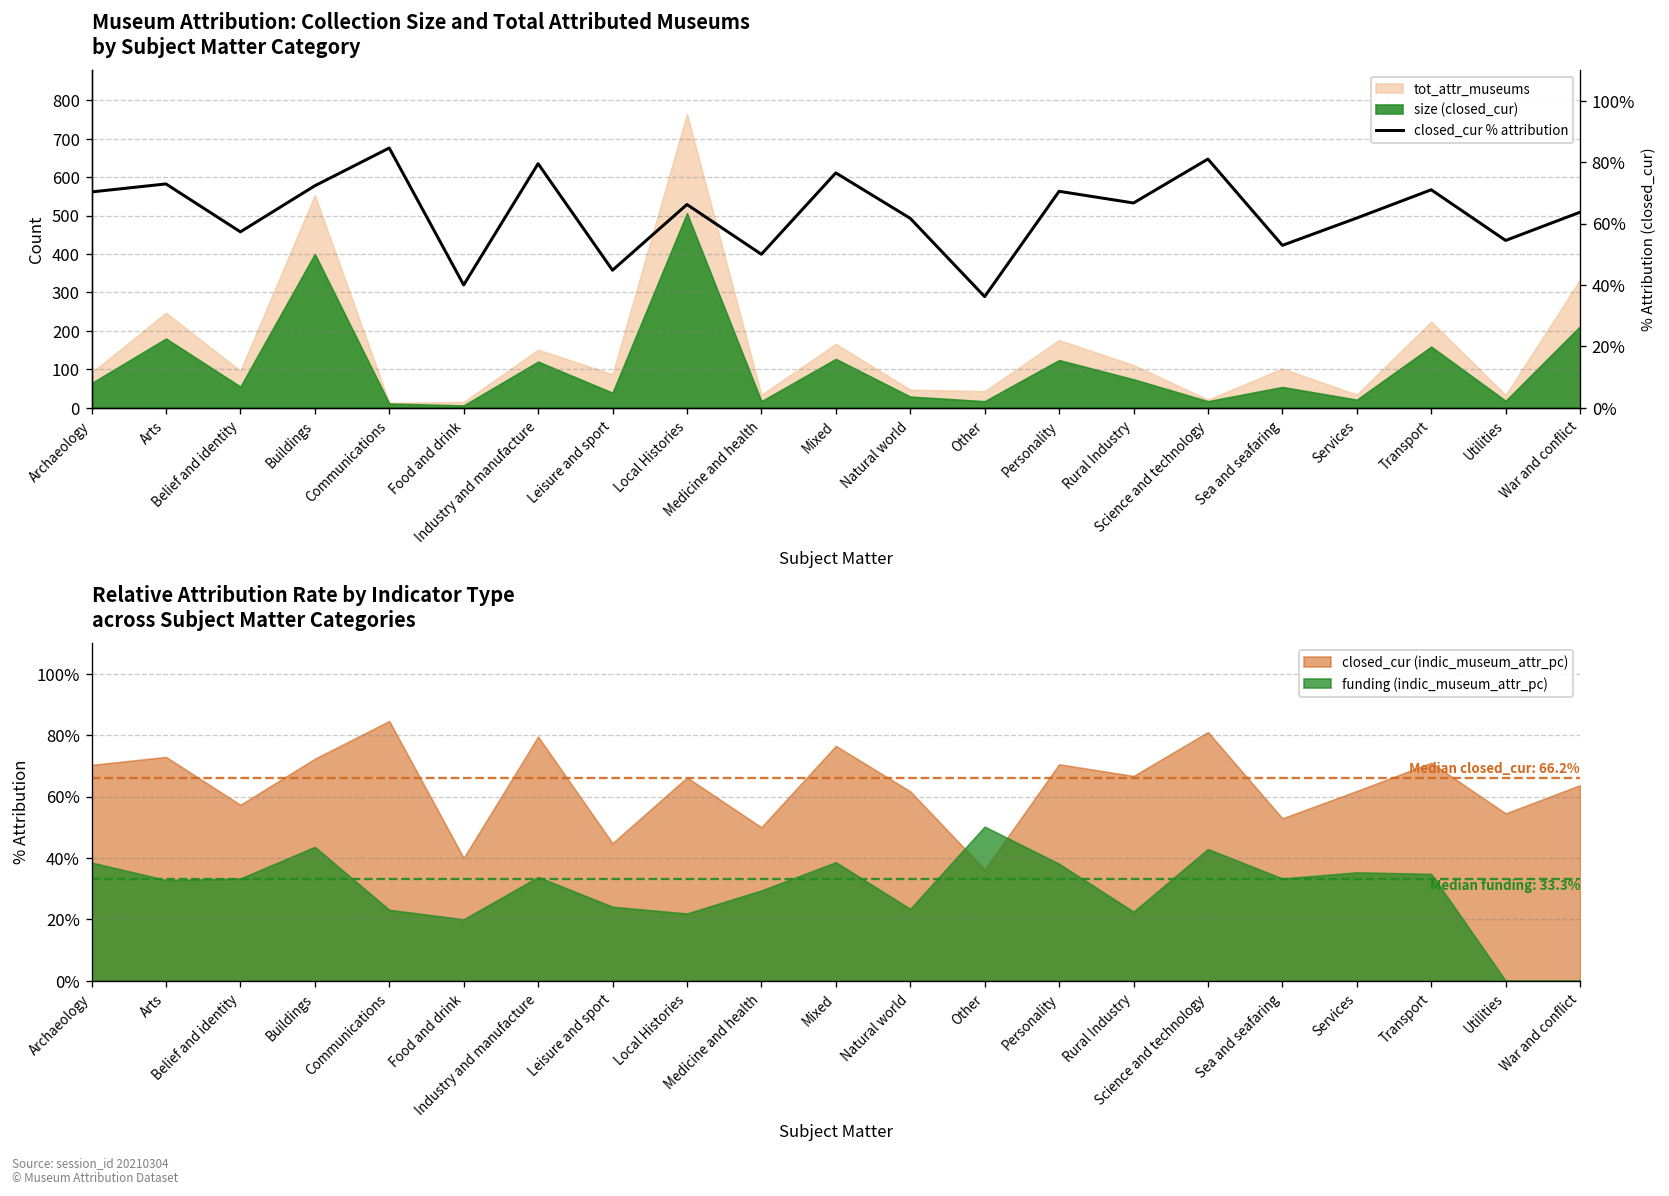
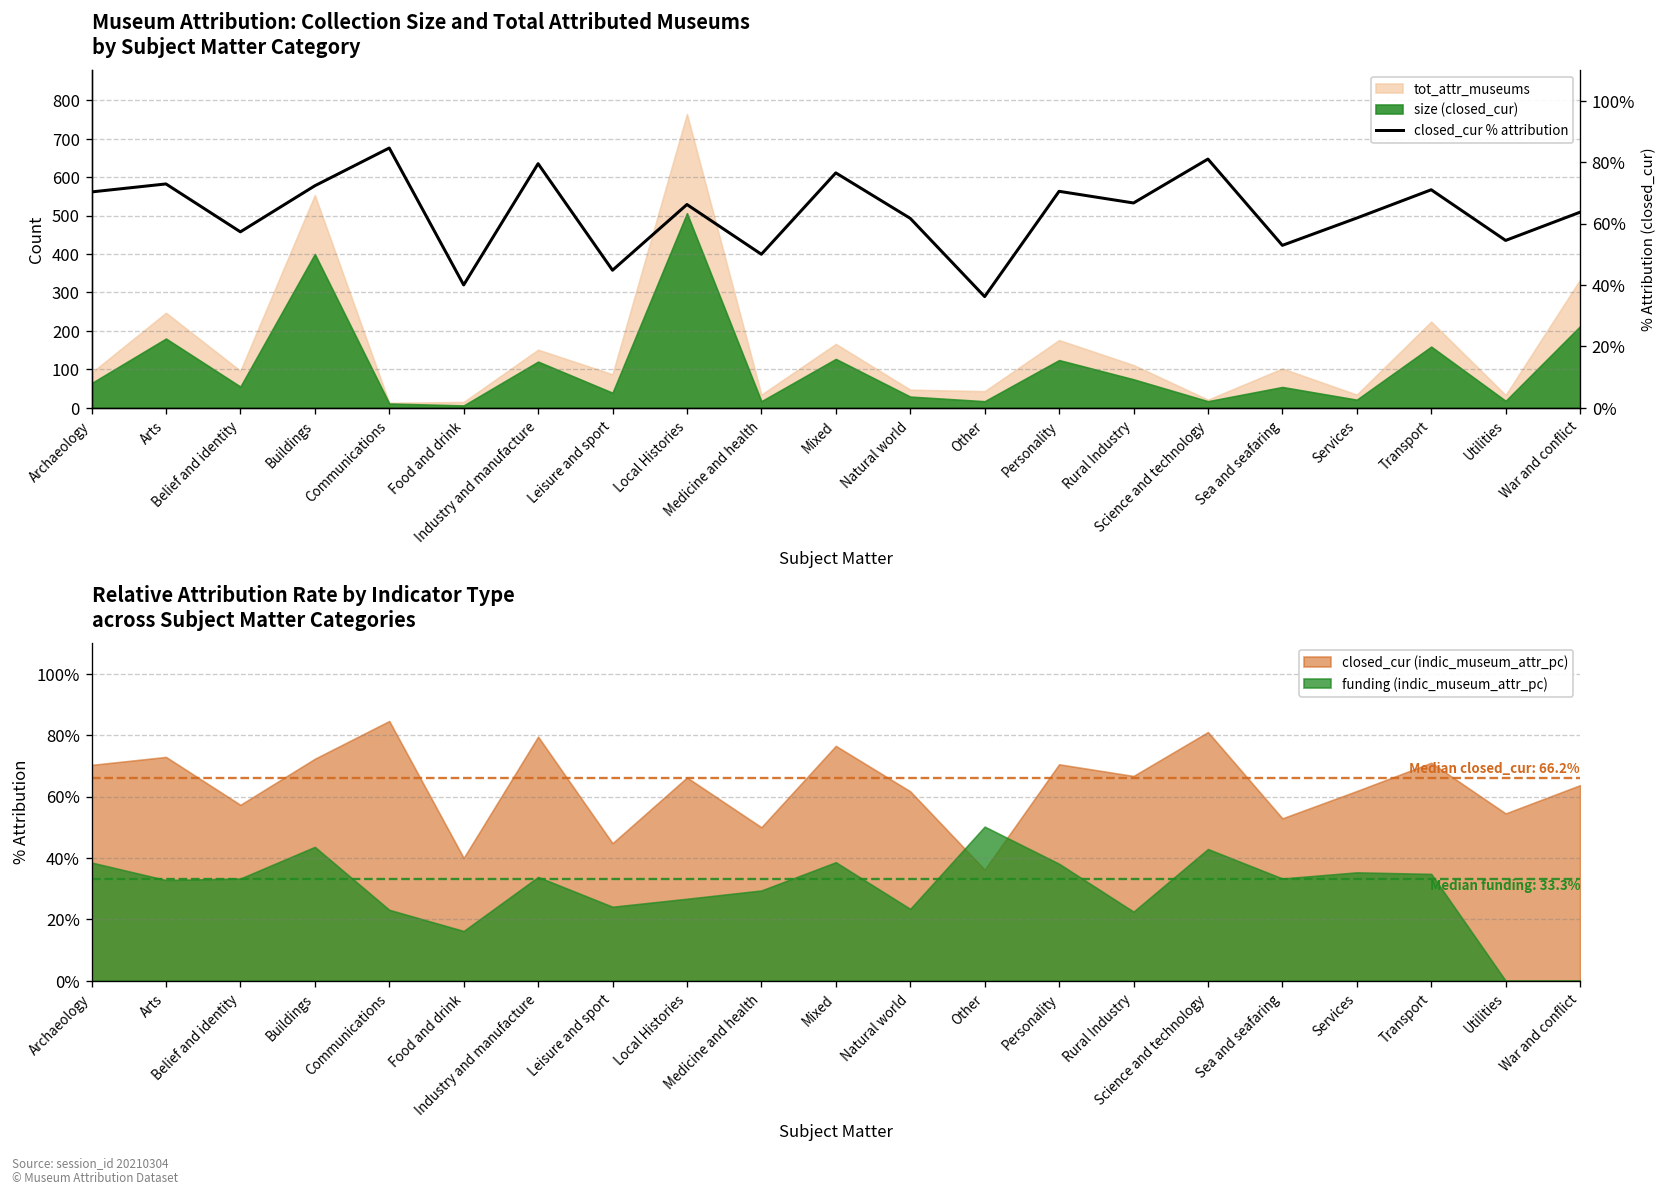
  {
    "Relative Attribution Rate by Indicator Type across Subject Matter Categories": {
      "closed_cur (indic_museum_attr_pc)": {
        "Archaeology": "70%",
        "Arts": "73%",
        "Belief and identity": "57%",
        "Buildings": "72%",
        "Communications": "85%",
        "Food and drink": "40%",
        "Industry and manufacture": "80%",
        "Leisure and sport": "45%",
        "Local Histories": "66%",
        "Medicine and health": "50%",
        "Mixed": "77%",
        "Natural world": "62%",
        "Other": "36%",
        "Personality": "71%",
        "Rural Industry": "67%",
        "Science and technology": "81%",
        "Sea and seafaring": "53%",
        "Services": "62%",
        "Utilities": "55%",
        "War and conflict": "64%"
      },
      "funding (indic_museum_attr_pc)": {
        "Archaeology": "39%",
        "Arts": "33%",
        "Belief and identity": "33%",
        "Buildings": "44%",
        "Communications": "23%",
-       "Food and drink": "20%",
+       "Food and drink": "16%",
        "Industry and manufacture": "34%",
        "Leisure and sport": "24%",
-       "Local Histories": "22%",
+       "Local Histories": "27%",
        "Medicine and health": "29%",
        "Mixed": "39%",
        "Natural world": "23%",
        "Other": "50%",
        "Personality": "38%",
        "Rural Industry": "23%",
        "Science and technology": "43%",
        "Sea and seafaring": "33%",
        "Services": "35%",
        "Utilities": "0%",
        "War and conflict": "0%"
      }
    }
  }
